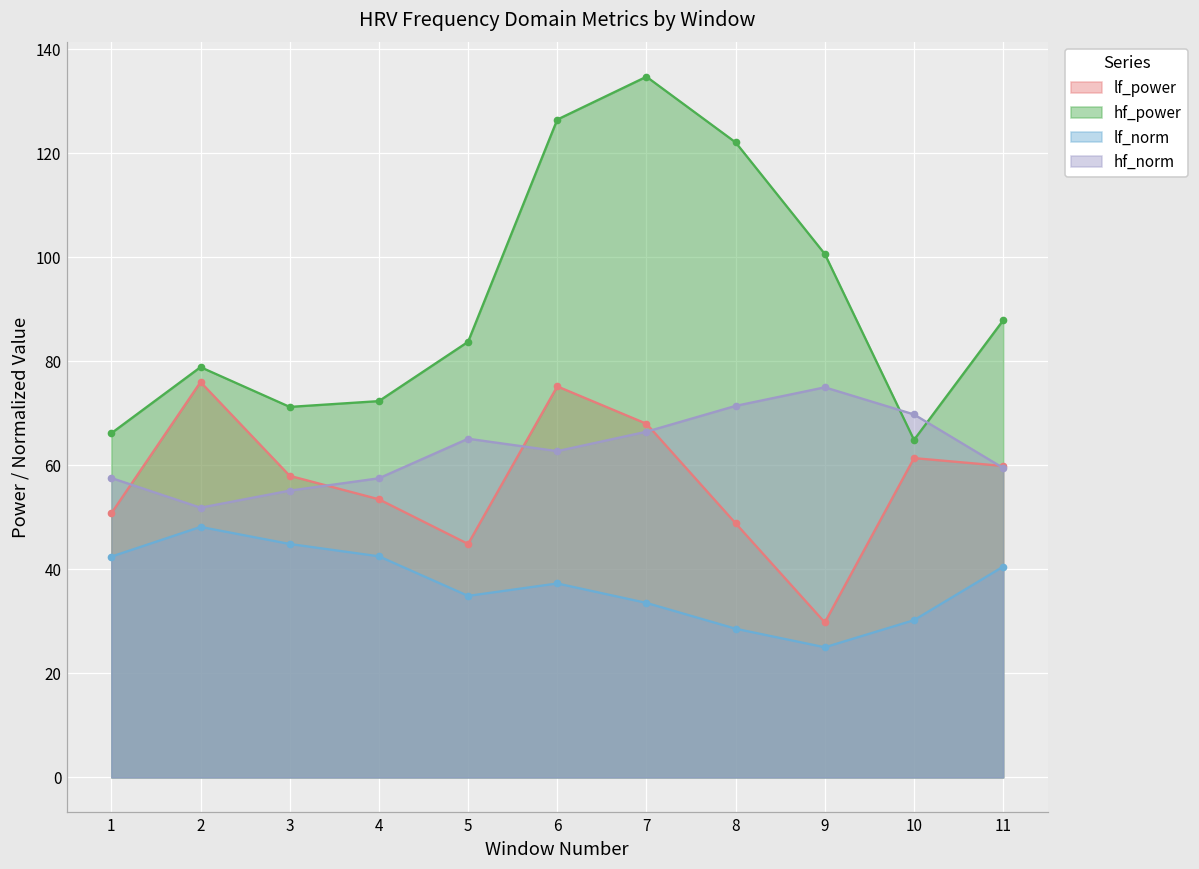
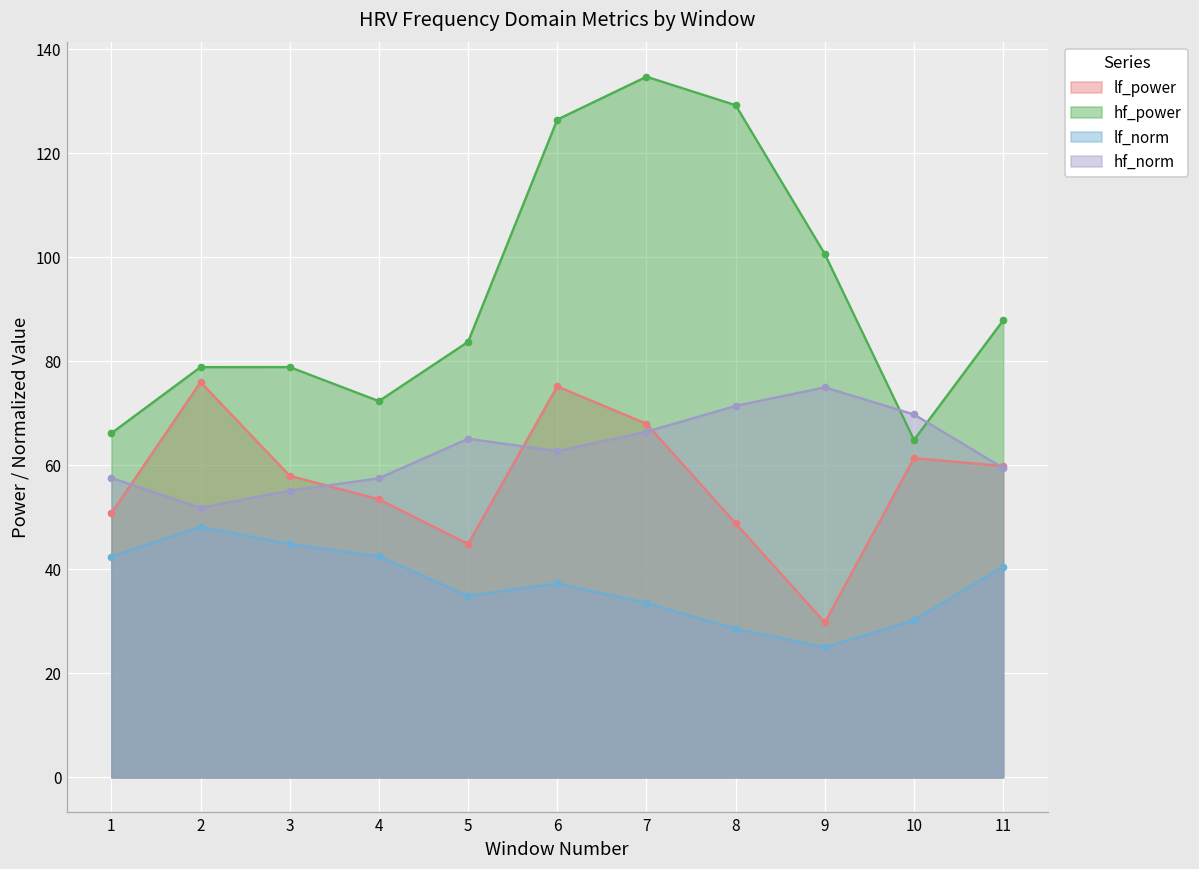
  {
    "lf_power": {
      "1": 51,
      "2": 76,
      "3": 58,
      "4": 53,
      "5": 45,
      "6": 75,
      "7": 68,
      "8": 49,
      "9": 30,
      "10": 61
    },
    "hf_power": {
      "1": 66,
      "2": 79,
-     "3": 71,
+     "3": 79,
      "4": 72,
      "5": 84,
      "6": 126,
      "7": 135,
-     "8": 122,
+     "8": 129,
      "9": 101,
      "10": 65,
      "11": 88
    }
  }
